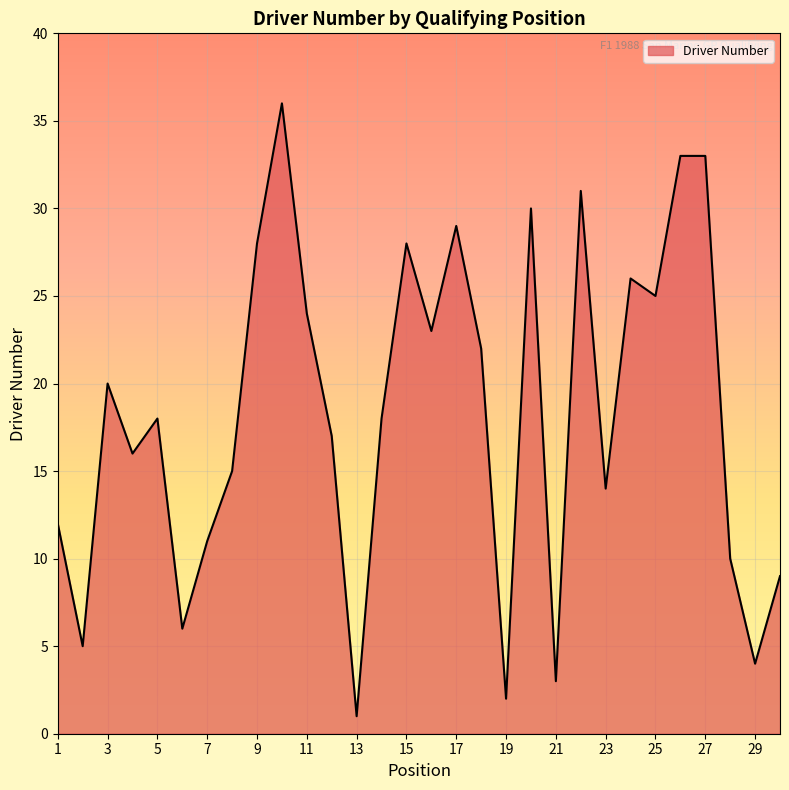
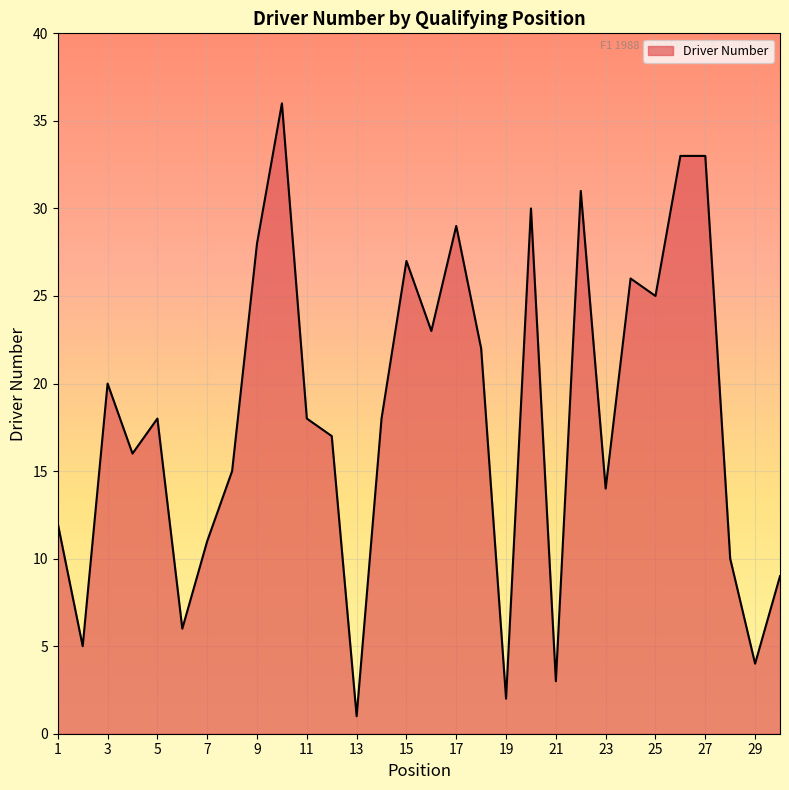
  {
    "1": 12,
    "3": 20,
    "5": 18,
    "7": 11,
    "9": 28,
-   "11": 24,
+   "11": 18,
    "13": 1,
-   "15": 28,
+   "15": 27,
    "17": 29,
    "19": 2,
    "21": 3,
    "23": 14,
    "25": 25,
    "27": 33,
    "29": 4
  }
